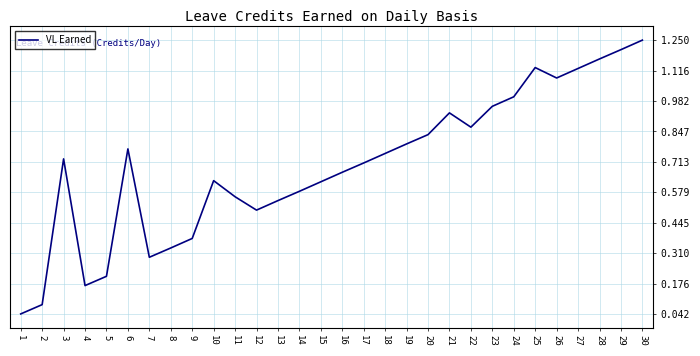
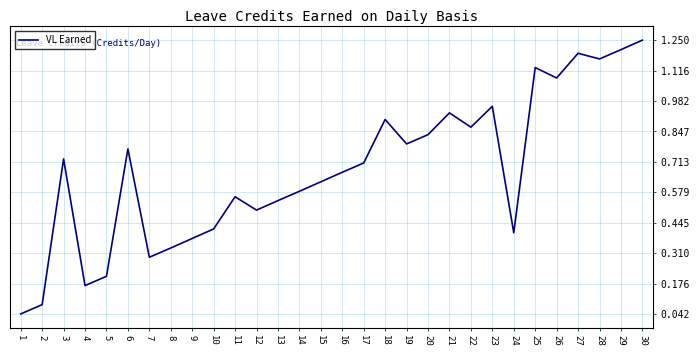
  {
    "1": 0.04,
    "2": 0.08,
    "3": 0.73,
    "4": 0.17,
    "5": 0.21,
    "6": 0.77,
    "7": 0.29,
    "8": 0.33,
    "9": 0.38,
-   "10": 0.63,
+   "10": 0.42,
    "11": 0.56,
    "12": 0.50,
    "13": 0.54,
    "14": 0.58,
    "15": 0.63,
    "16": 0.67,
    "17": 0.71,
-   "18": 0.75,
+   "18": 0.90,
    "19": 0.79,
    "20": 0.83,
    "21": 0.93,
    "22": 0.87,
    "23": 0.96,
-   "24": 1.0,
+   "24": 0.4,
    "25": 1.13,
    "26": 1.08,
-   "27": 1.13,
+   "27": 1.19,
    "28": 1.17,
    "29": 1.21,
    "30": 1.25
  }
